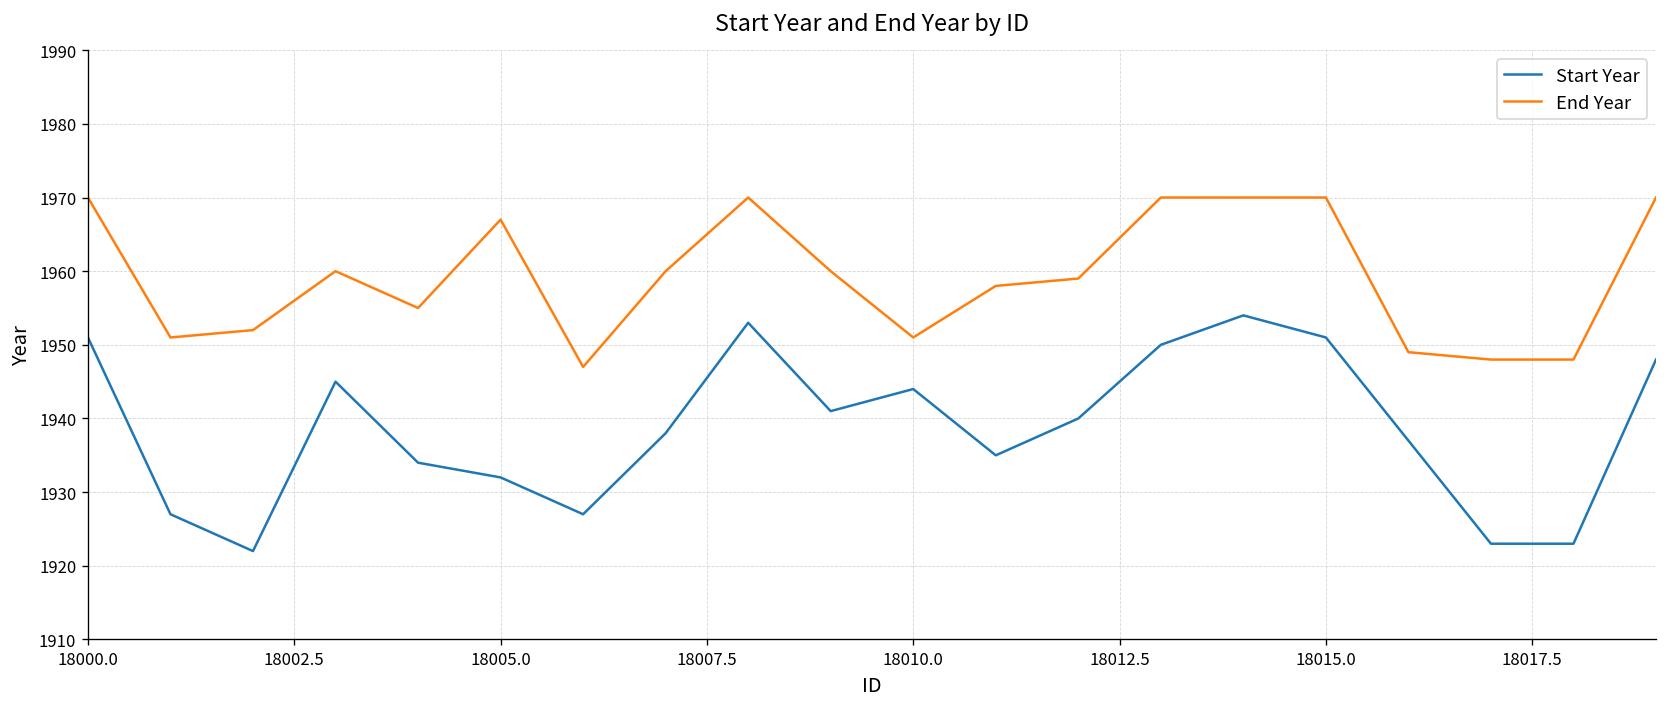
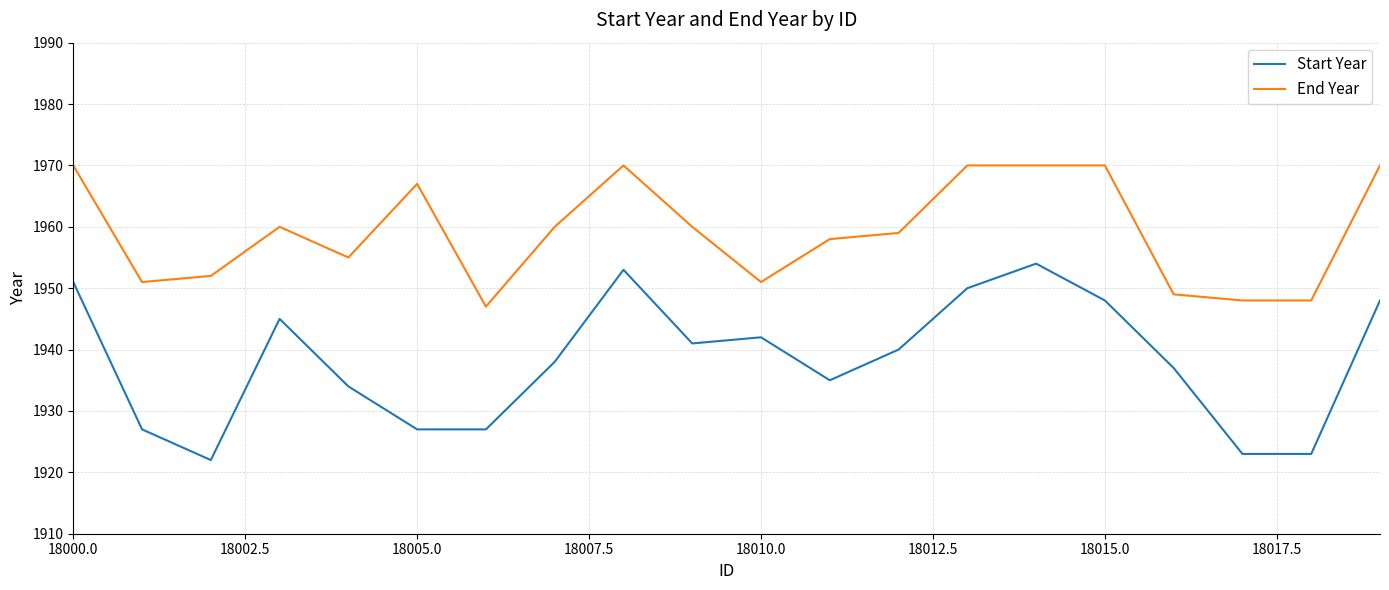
  {
    "Start Year": {
      "18000.0": 1951,
-     "18005.0": 1932,
-     "18010.0": 1944,
-     "18015.0": 1951
+     "18005.0": 1927,
+     "18010.0": 1942,
+     "18015.0": 1948
    },
    "End Year": {
      "18000.0": 1970,
      "18005.0": 1967,
      "18010.0": 1951,
      "18015.0": 1970
    }
  }
